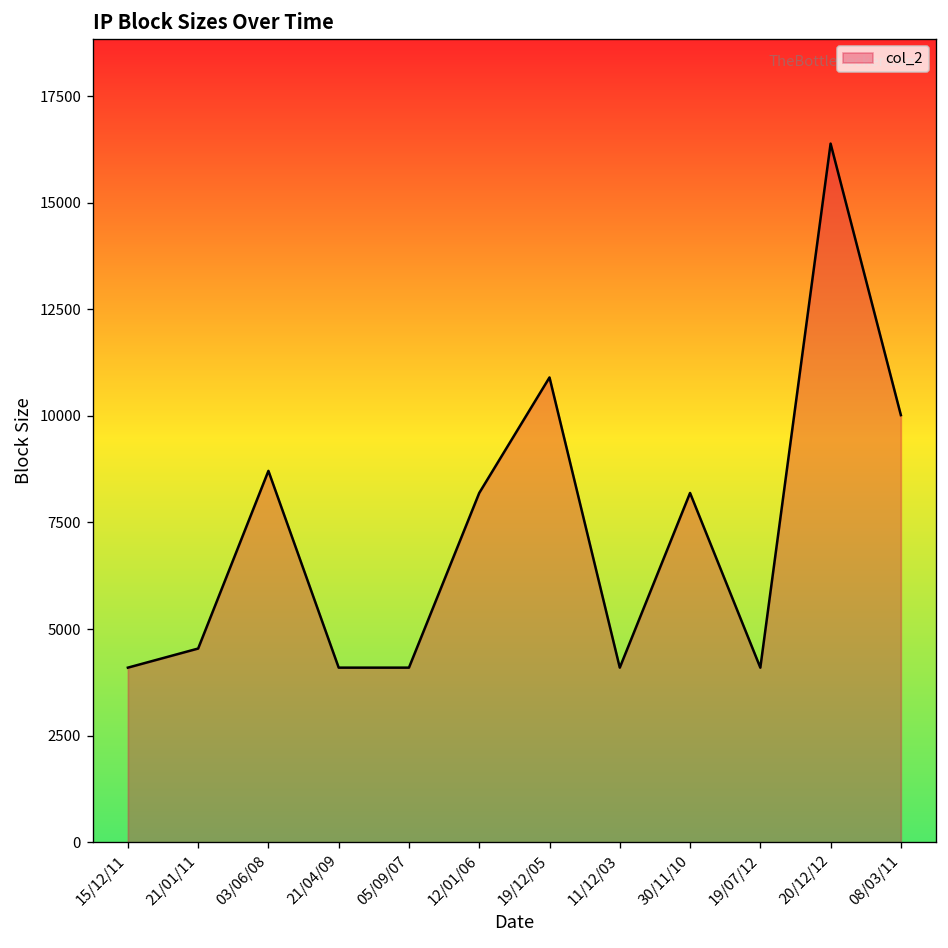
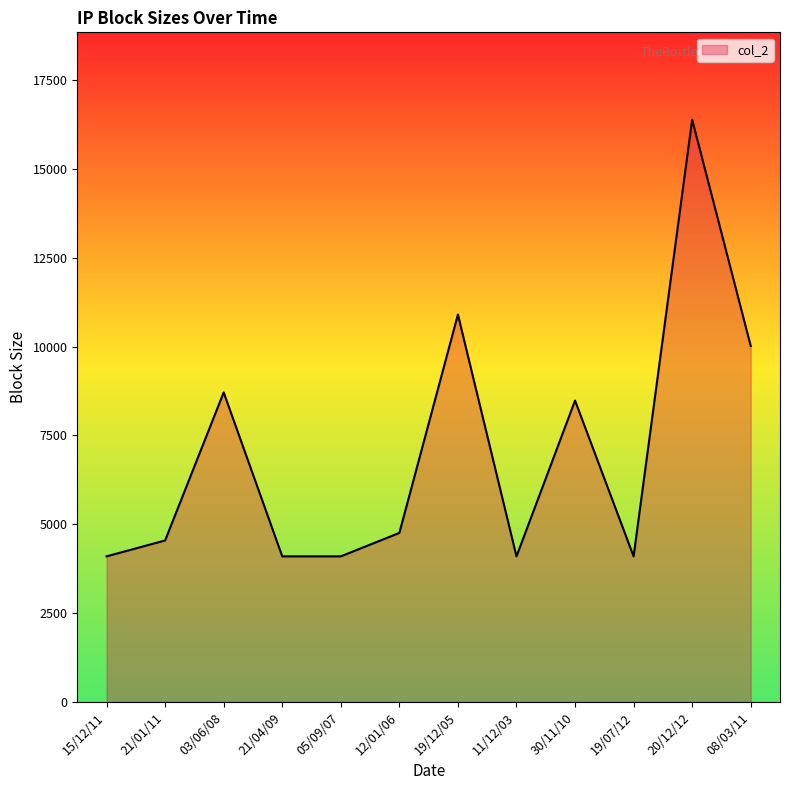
  {
    "15/12/11": 4100,
    "21/01/11": 4500,
    "03/06/08": 8700,
    "21/04/09": 4100,
    "05/09/07": 4100,
-   "12/01/06": 8200,
+   "12/01/06": 4800,
    "19/12/05": 10900,
    "11/12/03": 4100,
-   "30/11/10": 8200,
+   "30/11/10": 8500,
    "19/07/12": 4100,
    "20/12/12": 16400,
    "08/03/11": 10000
  }
